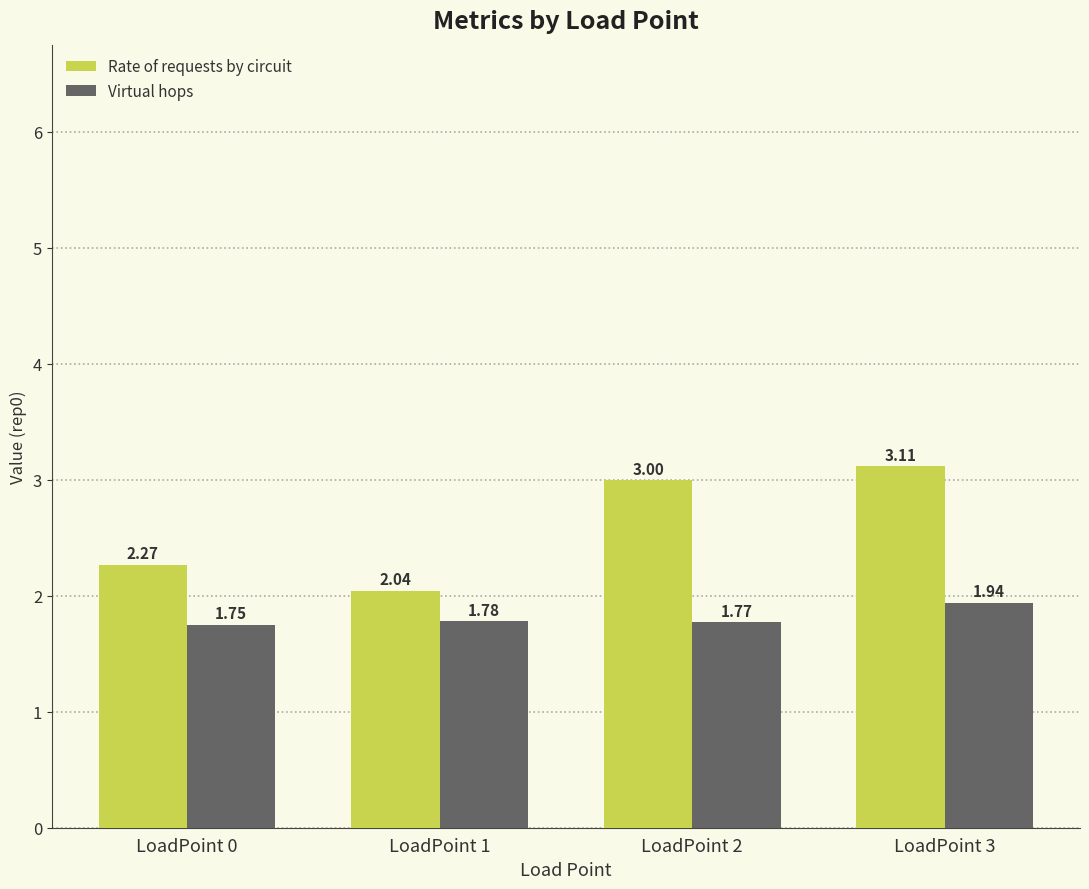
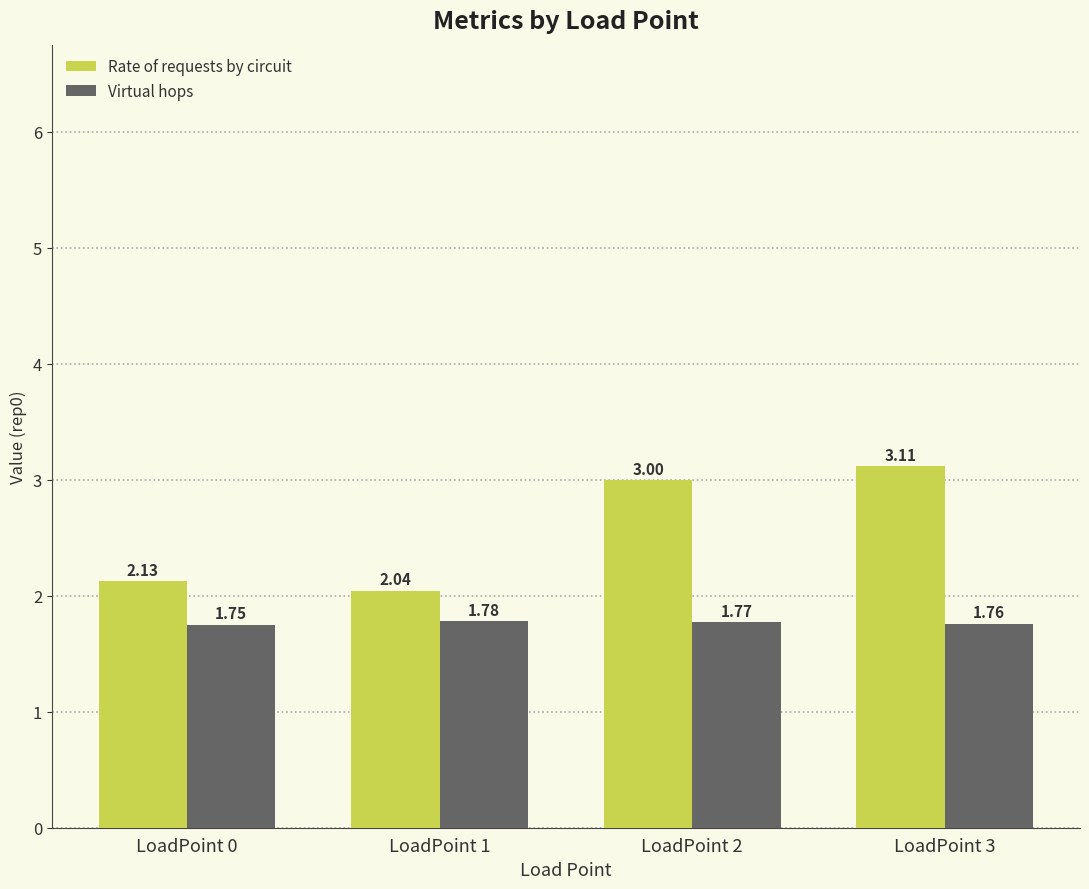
  {
    "Rate of requests by circuit": {
-     "LoadPoint 0": 2.27,
+     "LoadPoint 0": 2.13,
      "LoadPoint 1": 2.04,
      "LoadPoint 2": 3.00,
      "LoadPoint 3": 3.11
    },
    "Virtual hops": {
      "LoadPoint 0": 1.75,
      "LoadPoint 1": 1.78,
      "LoadPoint 2": 1.77,
-     "LoadPoint 3": 1.94
+     "LoadPoint 3": 1.76
    }
  }
